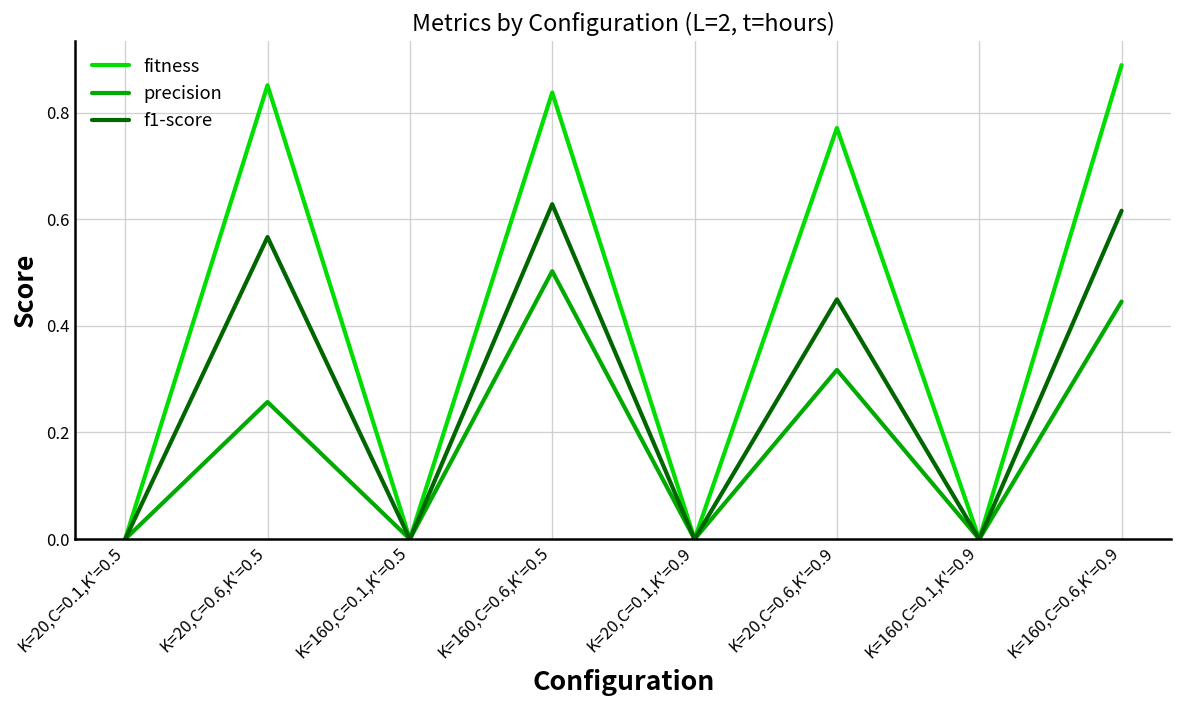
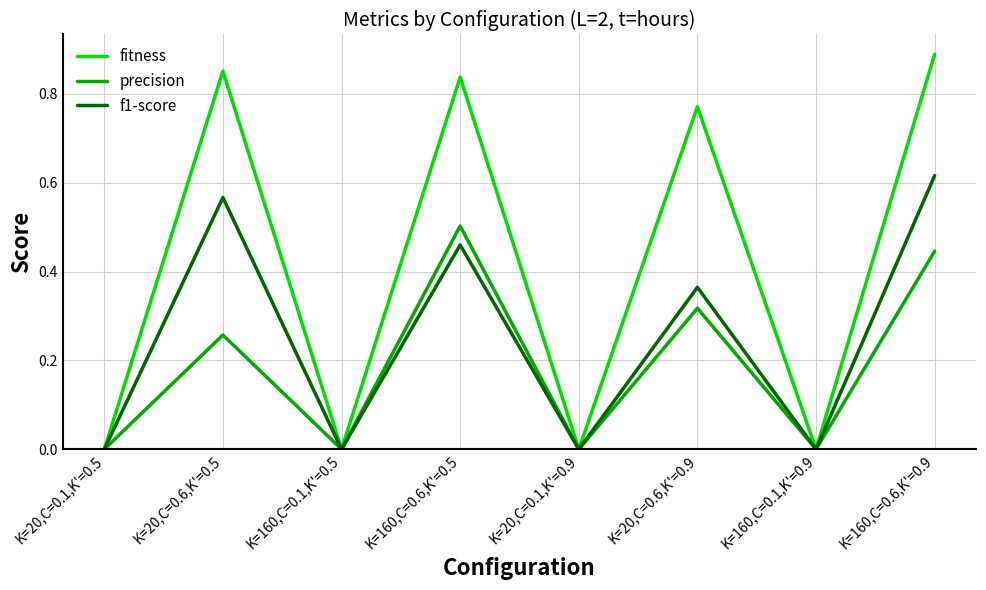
  {
    "f1-score": {
      "K=20,C=0.6,K'=0.5": 0.57,
-     "K=160,C=0.6,K'=0.5": 0.63,
-     "K=20,C=0.6,K'=0.9": 0.45,
+     "K=160,C=0.6,K'=0.5": 0.46,
+     "K=20,C=0.6,K'=0.9": 0.36,
      "K=160,C=0.6,K'=0.9": 0.62
    }
  }
